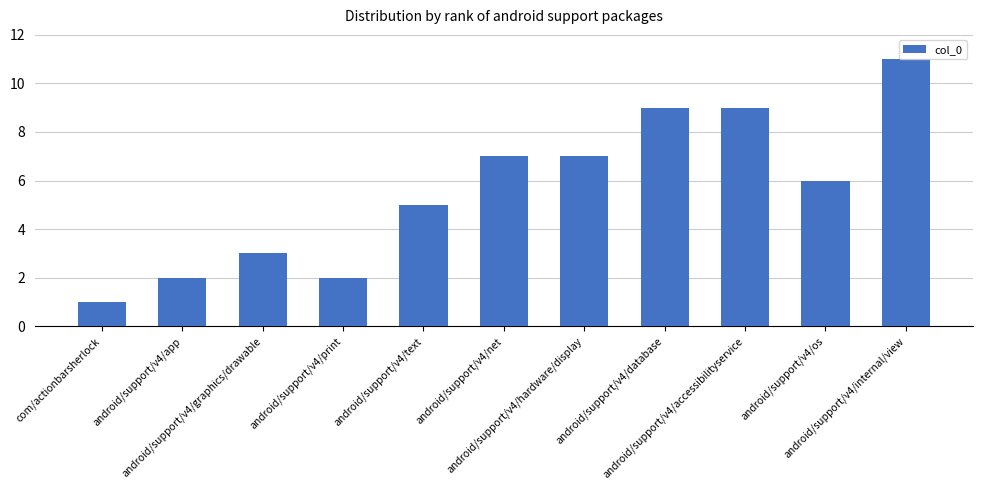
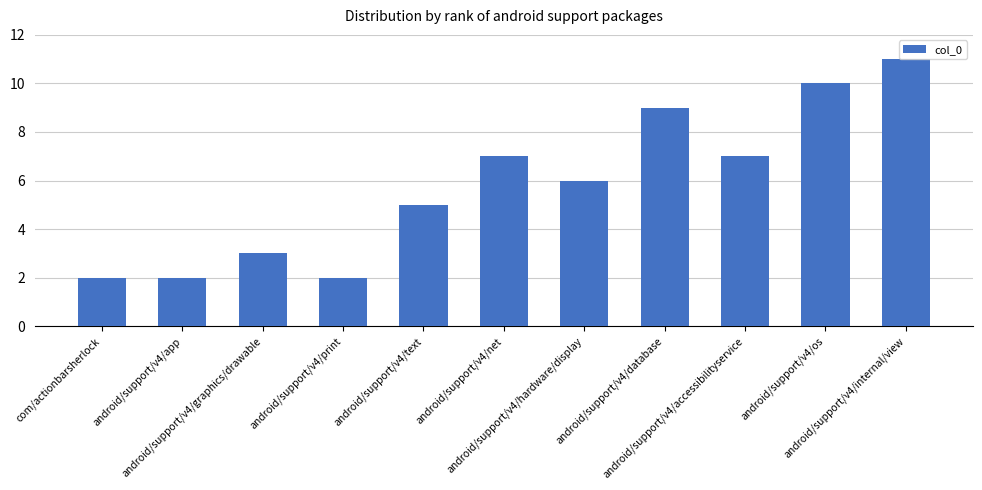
  {
-   "com/actionbarsherlock": 1,
+   "com/actionbarsherlock": 2,
    "android/support/v4/app": 2,
    "android/support/v4/graphics/drawable": 3,
    "android/support/v4/print": 2,
    "android/support/v4/text": 5,
    "android/support/v4/net": 7,
-   "android/support/v4/hardware/display": 7,
+   "android/support/v4/hardware/display": 6,
    "android/support/v4/database": 9,
-   "android/support/v4/accessibilityservice": 9,
-   "android/support/v4/os": 6
+   "android/support/v4/accessibilityservice": 7,
+   "android/support/v4/os": 10
  }
